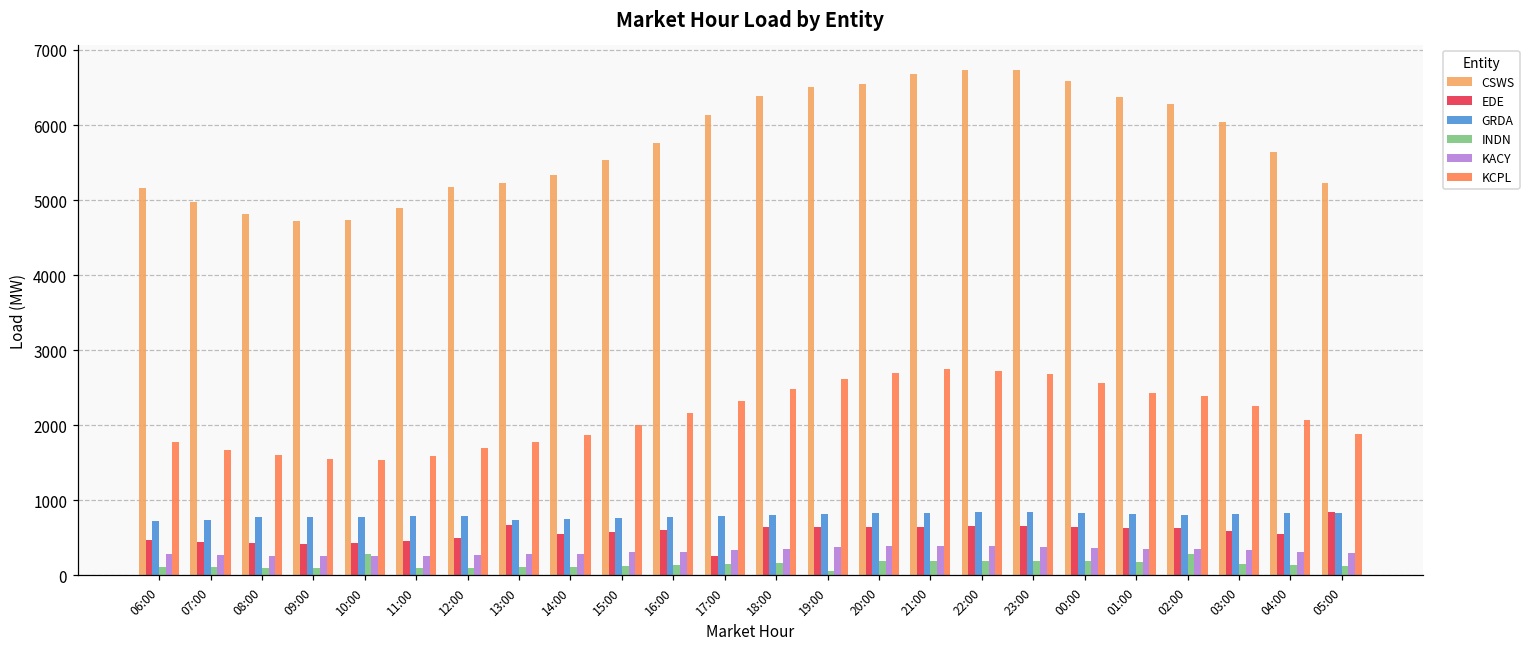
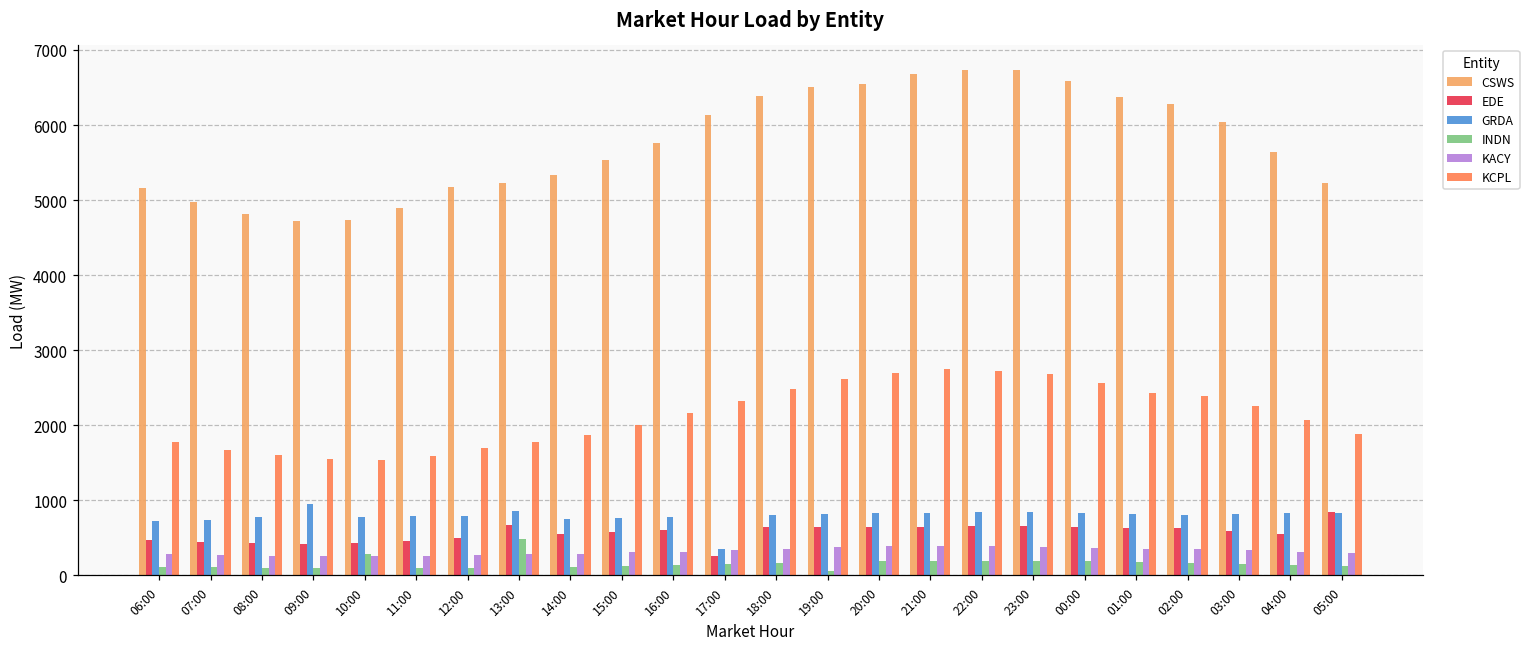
  {
    "EDE": {
      "06:00": 500,
      "07:00": 400,
      "08:00": 400,
      "09:00": 400,
      "10:00": 400,
      "11:00": 500,
      "12:00": 500,
      "13:00": 700,
      "14:00": 600,
      "15:00": 600,
      "16:00": 600,
      "17:00": 300,
      "18:00": 600,
      "19:00": 600,
      "20:00": 600,
      "21:00": 600,
      "22:00": 700,
      "23:00": 700,
      "00:00": 700,
      "01:00": 600,
      "02:00": 600,
      "03:00": 600,
      "04:00": 500,
      "05:00": 800
    },
    "GRDA": {
      "06:00": 700,
      "07:00": 700,
      "08:00": 800,
-     "09:00": 800,
+     "09:00": 1000,
      "10:00": 800,
      "11:00": 800,
      "12:00": 800,
-     "13:00": 700,
+     "13:00": 900,
      "14:00": 700,
      "15:00": 800,
      "16:00": 800,
-     "17:00": 800,
+     "17:00": 400,
      "18:00": 800,
      "19:00": 800,
      "20:00": 800,
      "21:00": 800,
      "22:00": 800,
      "23:00": 800,
      "00:00": 800,
      "01:00": 800,
      "02:00": 800,
      "03:00": 800,
      "04:00": 800,
      "05:00": 800
    },
    "INDN": {
      "06:00": 100,
      "07:00": 100,
      "08:00": 100,
      "09:00": 100,
      "10:00": 300,
      "11:00": 100,
      "12:00": 100,
-     "13:00": 100,
+     "13:00": 500,
      "14:00": 100,
      "15:00": 100,
      "16:00": 100,
      "17:00": 200,
      "18:00": 200,
      "19:00": 100,
      "20:00": 200,
      "21:00": 200,
      "22:00": 200,
      "23:00": 200,
      "00:00": 200,
      "01:00": 200,
-     "02:00": 300,
+     "02:00": 200,
      "03:00": 200,
      "04:00": 100,
      "05:00": 100
    },
    "KACY": {
      "06:00": 300,
      "07:00": 300,
      "08:00": 300,
      "09:00": 300,
      "10:00": 300,
      "11:00": 300,
      "12:00": 300,
      "13:00": 300,
      "14:00": 300,
      "15:00": 300,
      "16:00": 300,
      "17:00": 300,
      "18:00": 400,
      "19:00": 400,
      "20:00": 400,
      "21:00": 400,
      "22:00": 400,
      "23:00": 400,
      "00:00": 400,
      "01:00": 400,
      "02:00": 300,
      "03:00": 300,
      "04:00": 300,
      "05:00": 300
    }
  }
